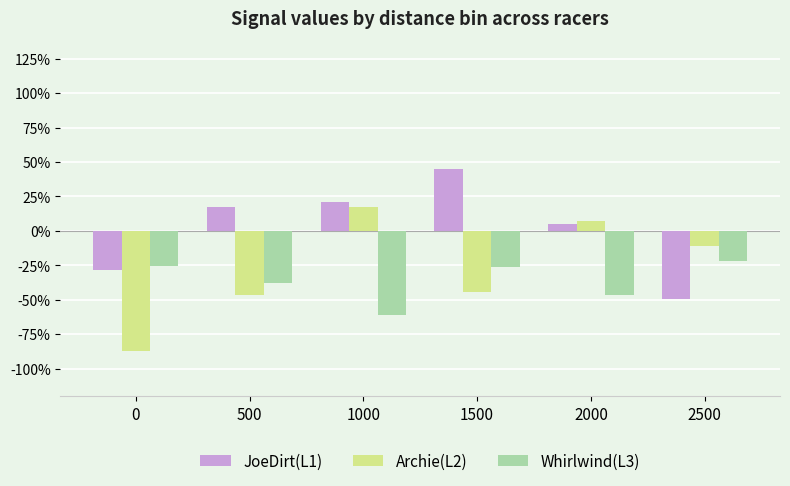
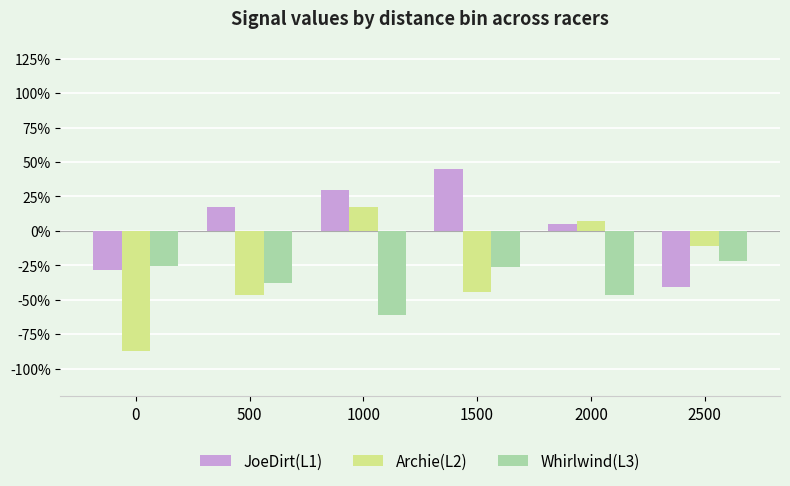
  {
    "JoeDirt(L1)": {
      "0": "-29%",
      "500": "17%",
-     "1000": "21%",
+     "1000": "30%",
      "1500": "45%",
      "2000": "5%",
-     "2500": "-50%"
+     "2500": "-41%"
    }
  }
